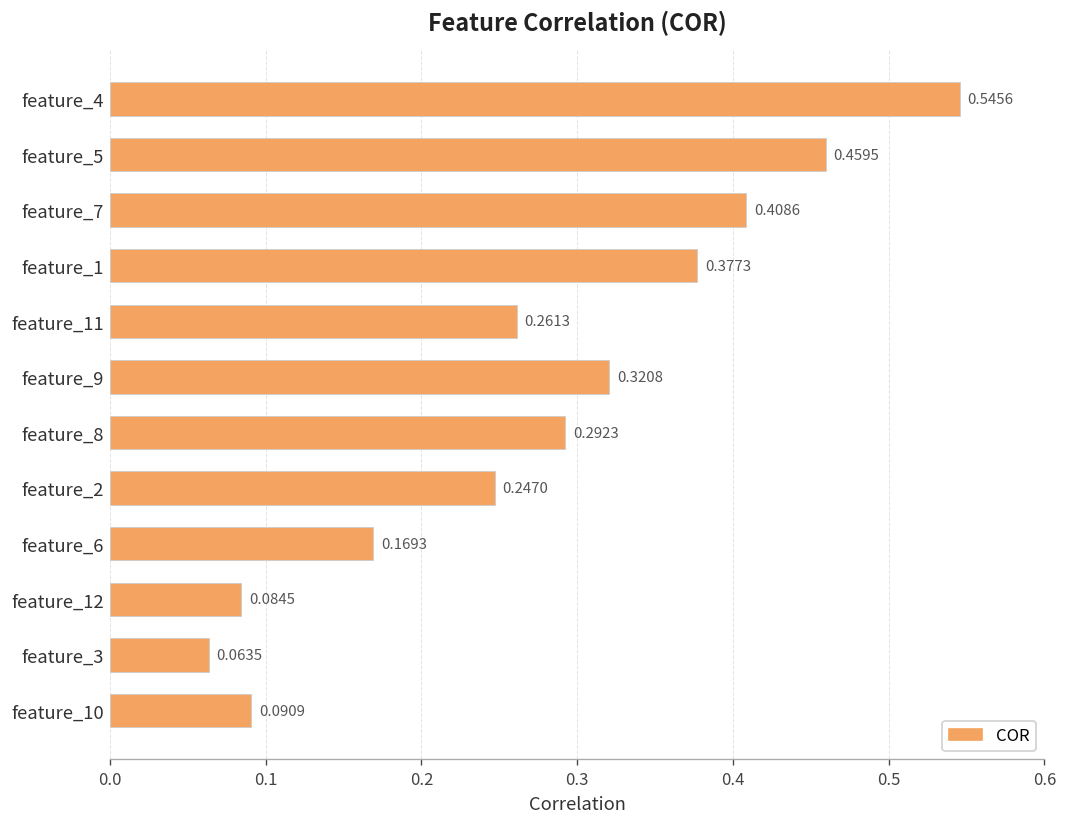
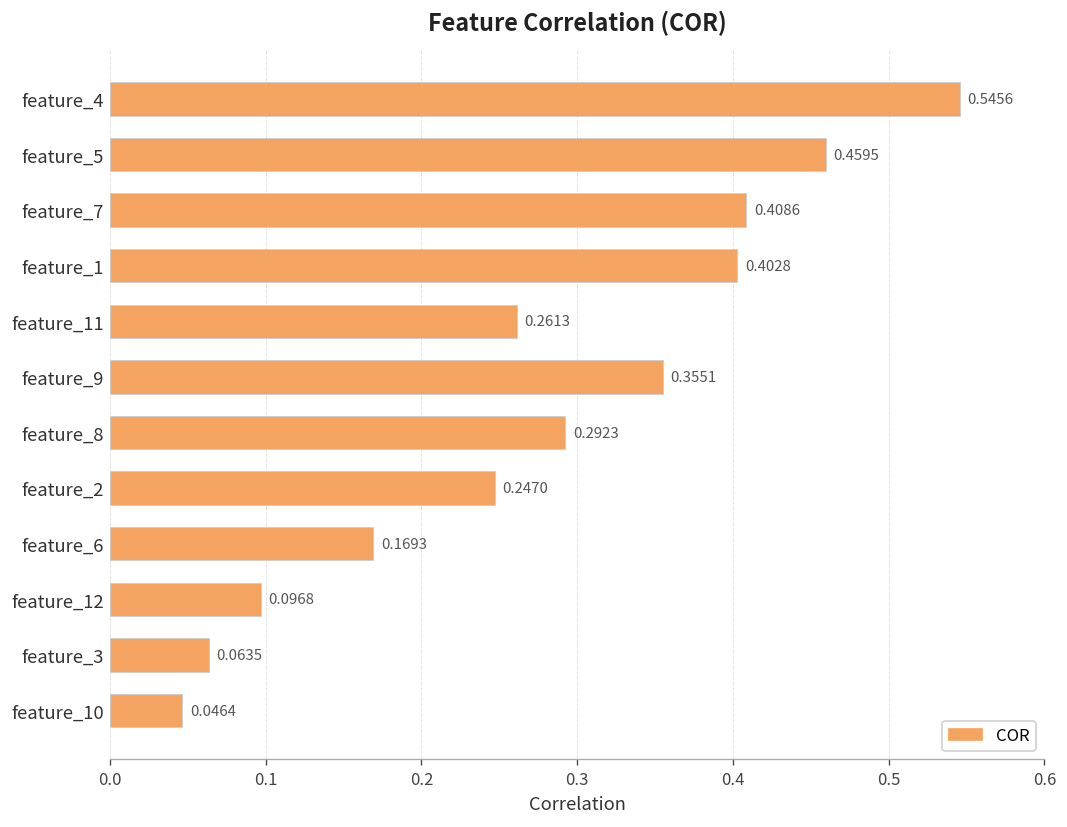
  {
    "feature_4": 0.5456,
    "feature_5": 0.4595,
    "feature_7": 0.4086,
-   "feature_1": 0.3773,
+   "feature_1": 0.4028,
    "feature_11": 0.2613,
-   "feature_9": 0.3208,
+   "feature_9": 0.3551,
    "feature_8": 0.2923,
    "feature_2": 0.2470,
    "feature_6": 0.1693,
-   "feature_12": 0.0845,
+   "feature_12": 0.0968,
    "feature_3": 0.0635,
-   "feature_10": 0.0909
+   "feature_10": 0.0464
  }
